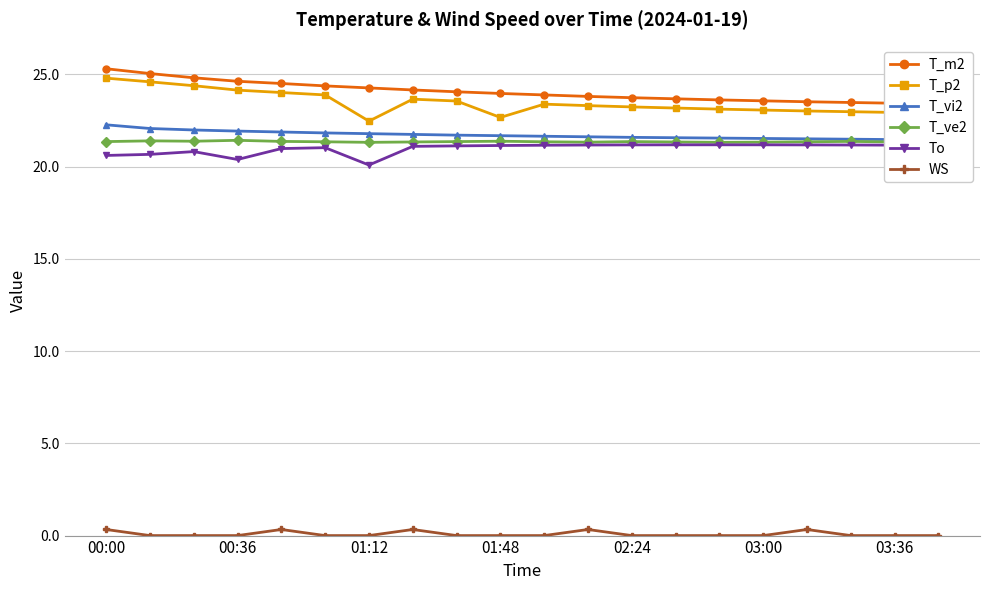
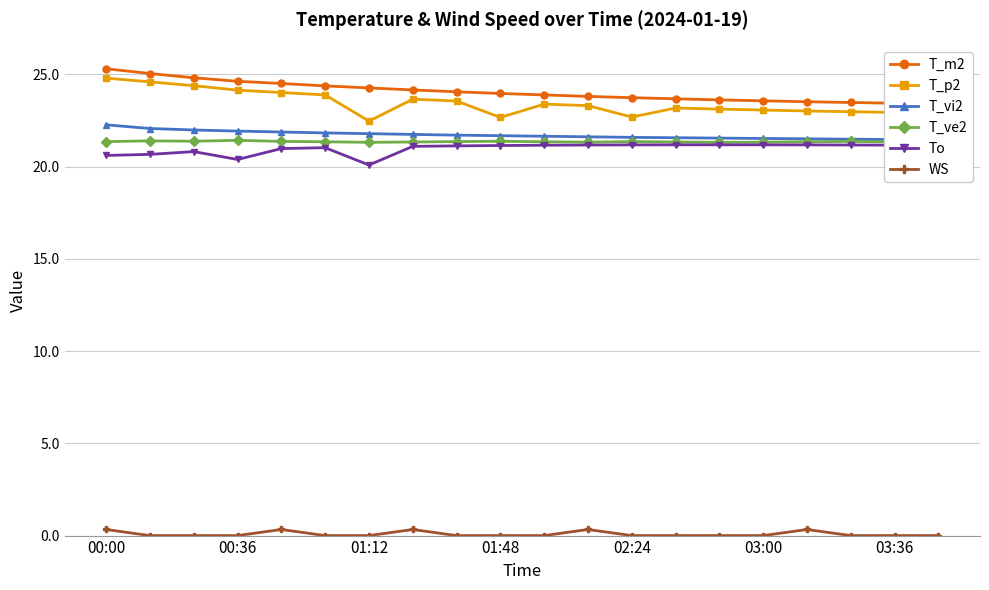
  {
    "T_m2": {
      "00:00": 25.3,
      "00:36": 24.6,
      "01:12": 24.3,
      "01:48": 24.0,
      "02:24": 23.7,
      "03:00": 23.6
    },
    "T_p2": {
      "00:00": 24.8,
      "00:36": 24.2,
      "01:12": 22.5,
      "01:48": 22.7,
-     "02:24": 23.2,
+     "02:24": 22.7,
      "03:00": 23.1
    },
    "T_vi2": {
      "00:00": 22.3,
      "00:36": 21.9,
      "01:12": 21.8,
      "01:48": 21.7,
      "02:24": 21.6,
      "03:00": 21.5
    },
    "T_ve2": {
      "00:00": 21.4,
      "00:36": 21.4,
      "01:12": 21.3,
      "01:48": 21.4,
      "02:24": 21.4,
      "03:00": 21.3
    },
    "To": {
      "00:00": 20.6,
      "00:36": 20.4,
      "01:12": 20.1,
      "01:48": 21.1,
      "02:24": 21.2,
      "03:00": 21.2
    },
    "WS": {
      "00:00": 0.3,
      "00:36": 0.0,
      "01:12": 0.0,
      "01:48": 0.0,
      "02:24": 0.0,
      "03:00": 0.0,
      "03:36": 0.0
    }
  }
